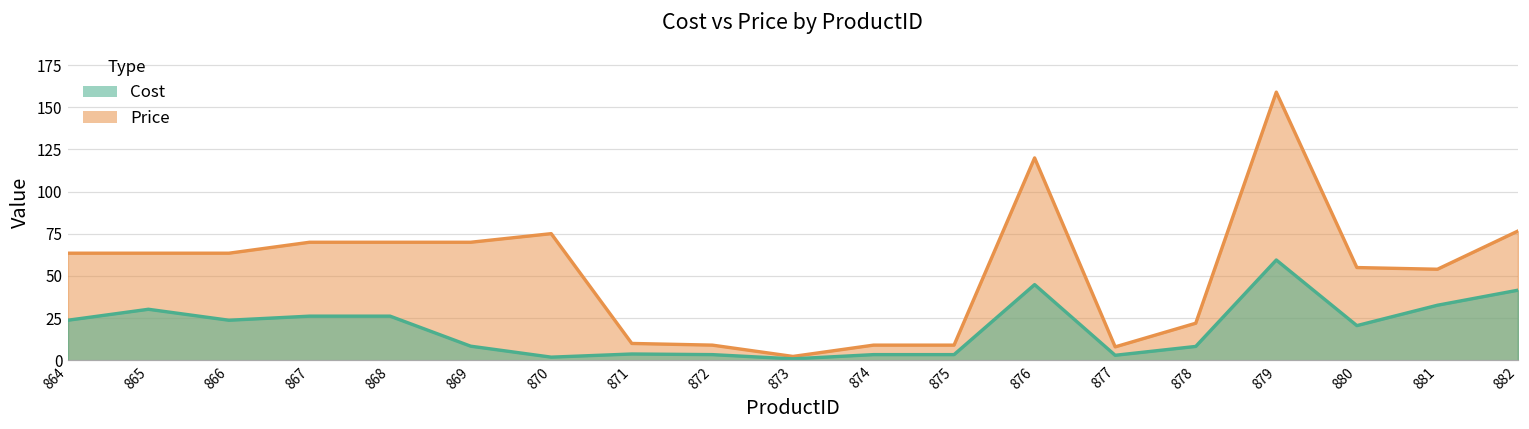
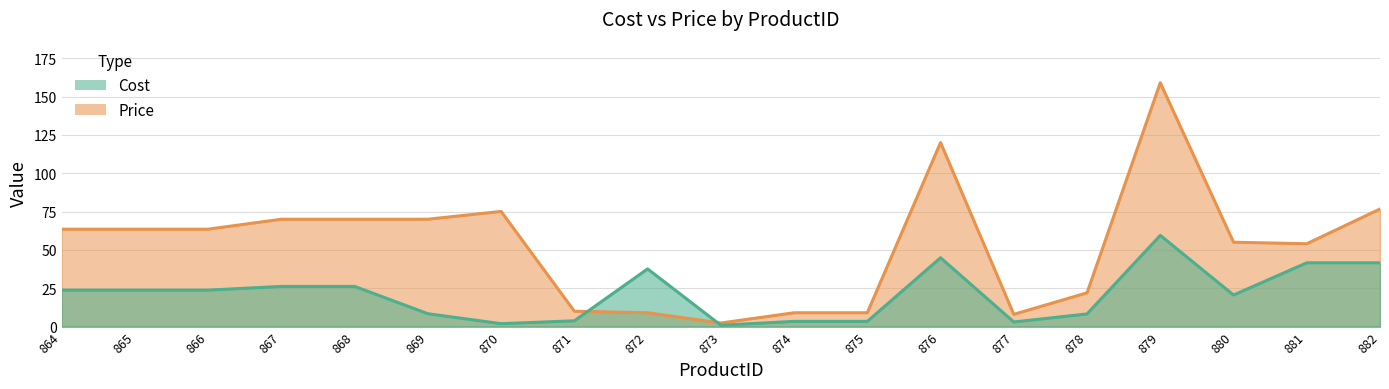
  {
    "Price": {
      "864": 64,
      "865": 64,
      "866": 64,
      "867": 70,
      "868": 70,
      "869": 70,
      "870": 75,
      "871": 10,
      "872": 9,
      "874": 9,
      "875": 9,
      "876": 120,
      "877": 8,
      "878": 22,
      "879": 159,
      "880": 55,
      "881": 54,
      "882": 77
    },
    "Cost": {
      "864": 24,
-     "865": 30,
+     "865": 24,
      "866": 24,
      "867": 26,
      "868": 26,
      "869": 8,
      "870": 2,
      "871": 4,
-     "872": 3,
+     "872": 38,
      "874": 3,
      "875": 3,
      "876": 45,
      "877": 3,
      "878": 8,
      "879": 59,
      "880": 21,
-     "881": 33,
+     "881": 42,
      "882": 42
    }
  }
